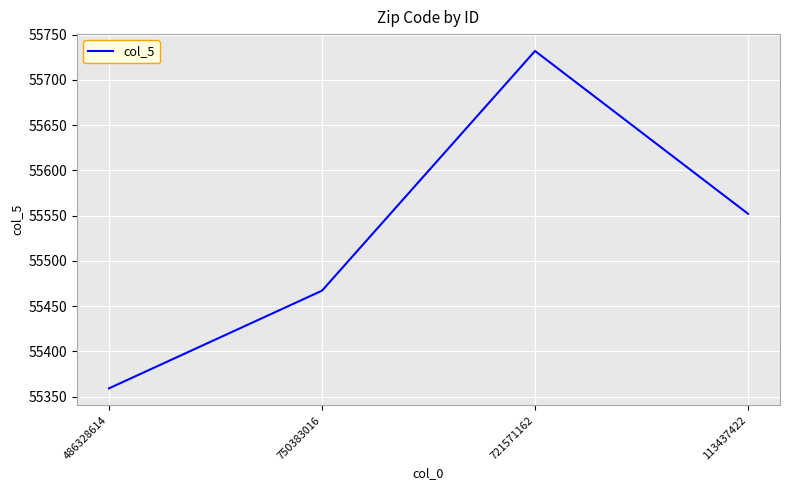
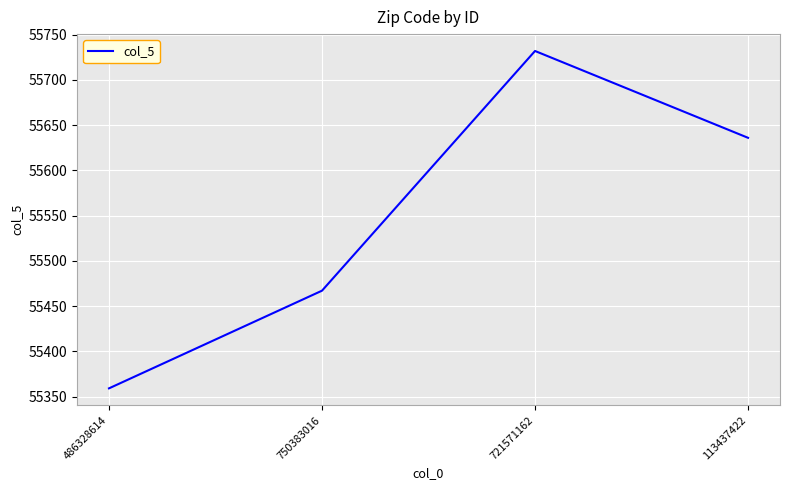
  {
    "486328614": 55360,
    "750383016": 55470,
    "721571162": 55730,
-   "113437422": 55550
+   "113437422": 55640
  }
